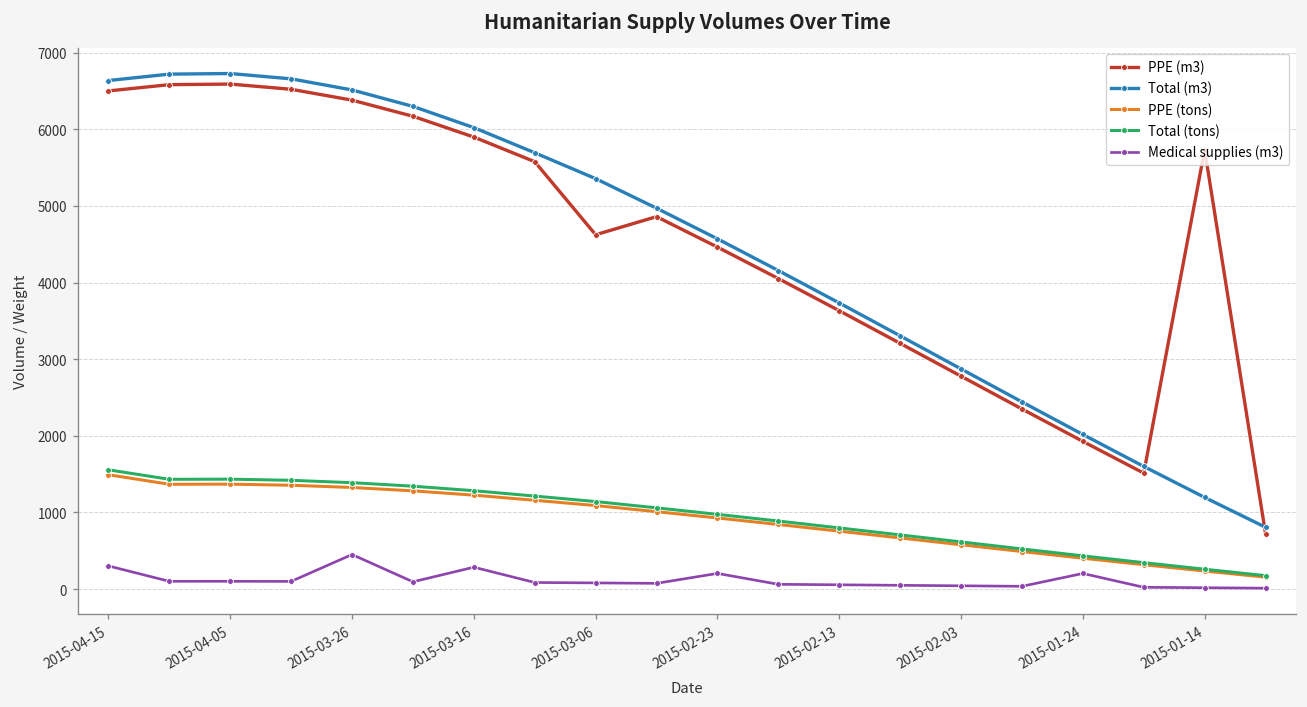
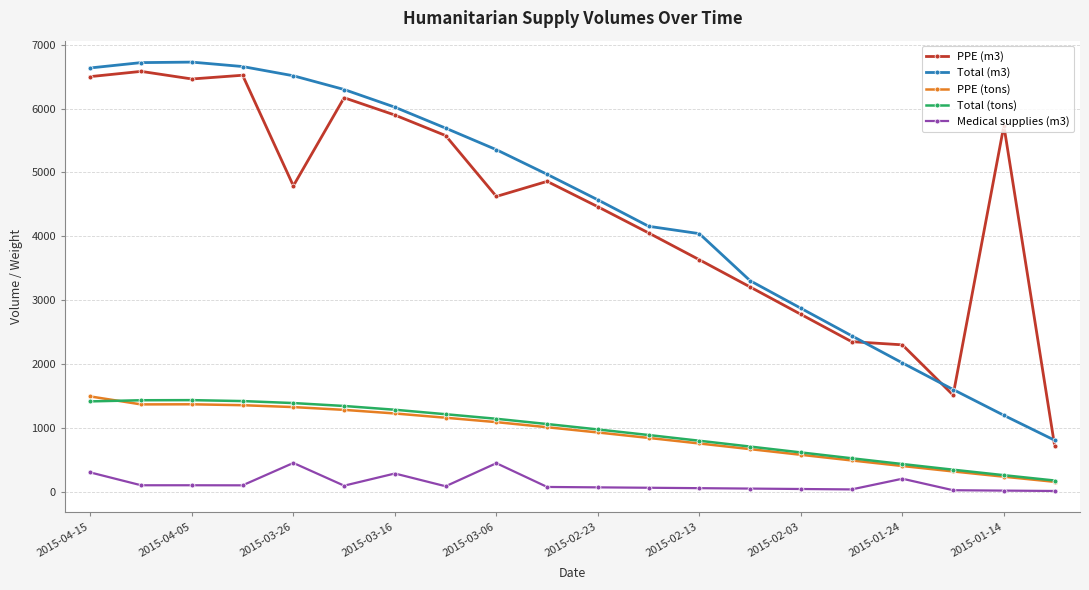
  {
    "PPE (m3)": {
      "2015-04-15": 6500,
-     "2015-04-05": 6600,
-     "2015-03-26": 6400,
+     "2015-04-05": 6500,
+     "2015-03-26": 4800,
      "2015-03-16": 5900,
      "2015-03-06": 4600,
      "2015-02-23": 4500,
      "2015-02-13": 3600,
      "2015-02-03": 2800,
-     "2015-01-24": 1900
+     "2015-01-24": 2300
    },
    "Total (m3)": {
      "2015-04-15": 6600,
      "2015-04-05": 6700,
      "2015-03-26": 6500,
      "2015-03-16": 6000,
      "2015-03-06": 5400,
      "2015-02-23": 4600,
-     "2015-02-13": 3700,
+     "2015-02-13": 4000,
      "2015-02-03": 2900,
      "2015-01-24": 2000,
      "2015-01-14": 1200
    },
    "PPE (tons)": {
      "2015-04-15": 1500,
      "2015-04-05": 1400,
      "2015-03-26": 1300,
      "2015-03-16": 1200,
      "2015-03-06": 1100,
      "2015-02-23": 900,
      "2015-02-13": 800
    },
    "Total (tons)": {
-     "2015-04-15": 1600,
+     "2015-04-15": 1400,
      "2015-04-05": 1400,
      "2015-03-26": 1400,
      "2015-03-16": 1300,
      "2015-03-06": 1100,
      "2015-02-23": 1000,
      "2015-02-13": 800
    },
    "Medical supplies (m3)": {
      "2015-04-15": 300,
      "2015-04-05": 100,
      "2015-03-26": 500,
      "2015-03-16": 300,
-     "2015-03-06": 100,
-     "2015-02-23": 200,
+     "2015-03-06": 400,
+     "2015-02-23": 100,
      "2015-02-13": 100,
      "2015-02-03": 0,
      "2015-01-24": 200,
      "2015-01-14": 0
    }
  }
